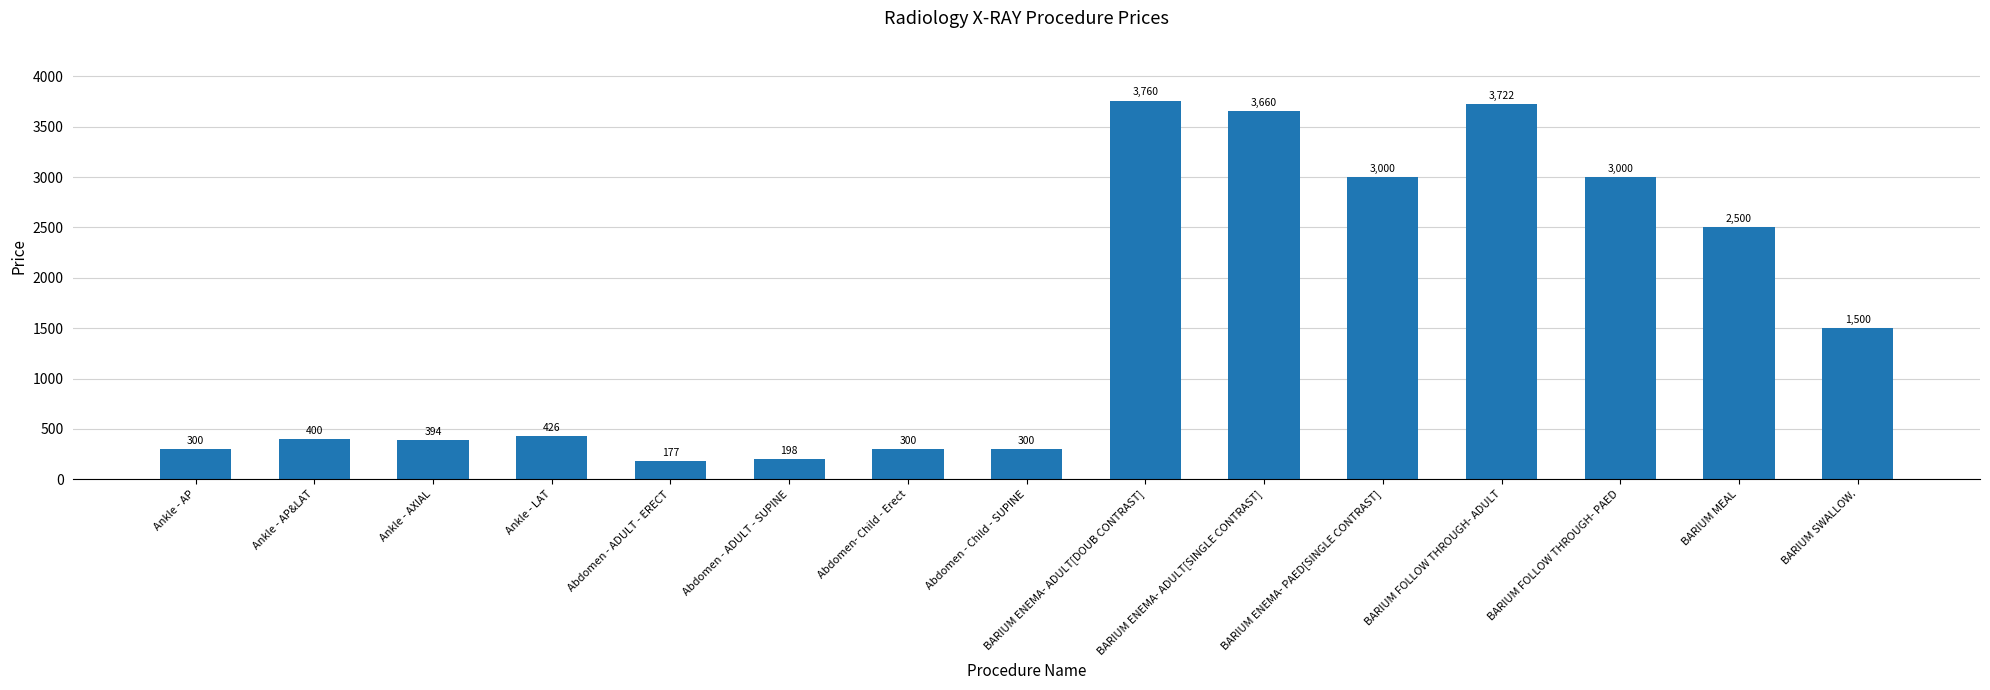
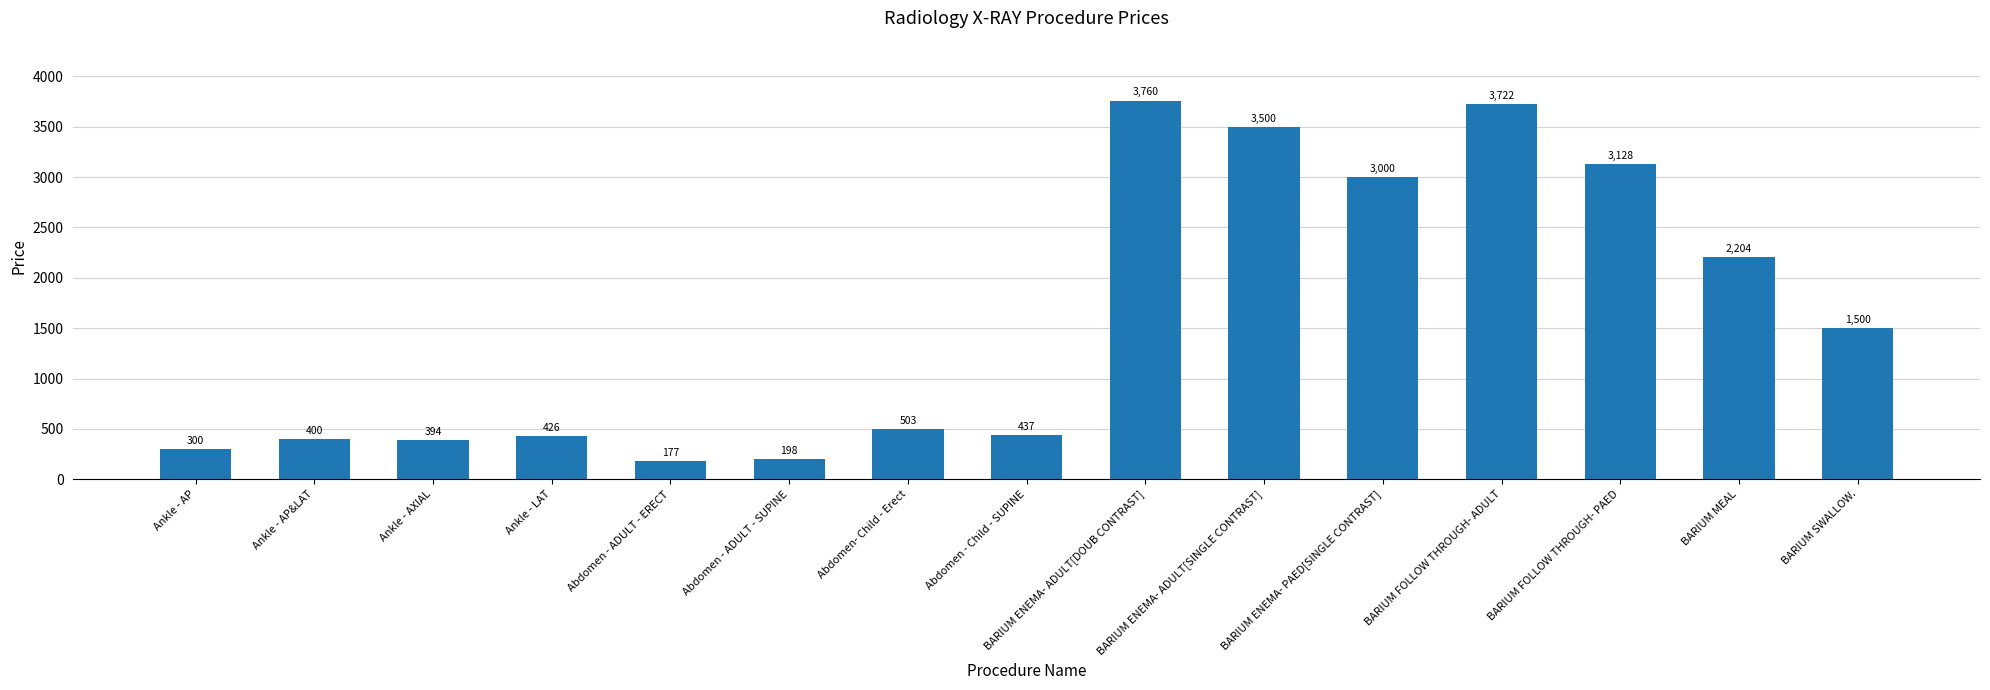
  {
    "Ankle - AP": "300",
    "Ankle - AP&LAT": "400",
    "Ankle - AXIAL": "394",
    "Ankle - LAT": "426",
    "Abdomen - ADULT - ERECT": "177",
    "Abdomen - ADULT - SUPINE": "198",
-   "Abdomen- Child - Erect": "300",
-   "Abdomen - Child - SUPINE": "300",
+   "Abdomen- Child - Erect": "503",
+   "Abdomen - Child - SUPINE": "437",
    "BARIUM ENEMA- ADULT[DOUB CONTRAST]": "3,760",
-   "BARIUM ENEMA- ADULT[SINGLE CONTRAST]": "3,660",
+   "BARIUM ENEMA- ADULT[SINGLE CONTRAST]": "3,500",
    "BARIUM ENEMA- PAED[SINGLE CONTRAST]": "3,000",
    "BARIUM FOLLOW THROUGH- ADULT": "3,722",
-   "BARIUM FOLLOW THROUGH- PAED": "3,000",
-   "BARIUM MEAL": "2,500",
+   "BARIUM FOLLOW THROUGH- PAED": "3,128",
+   "BARIUM MEAL": "2,204",
    "BARIUM SWALLOW.": "1,500"
  }
